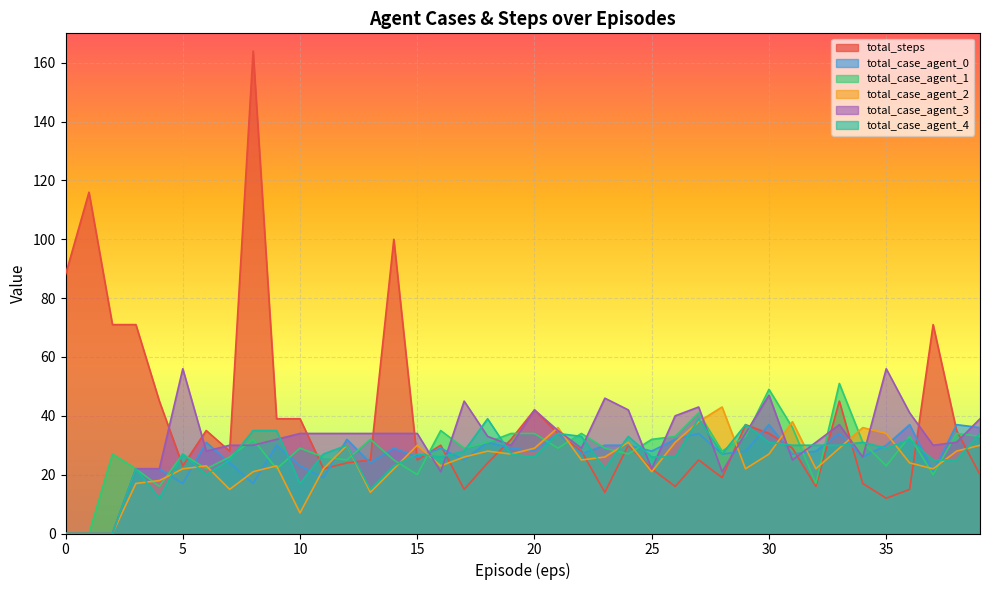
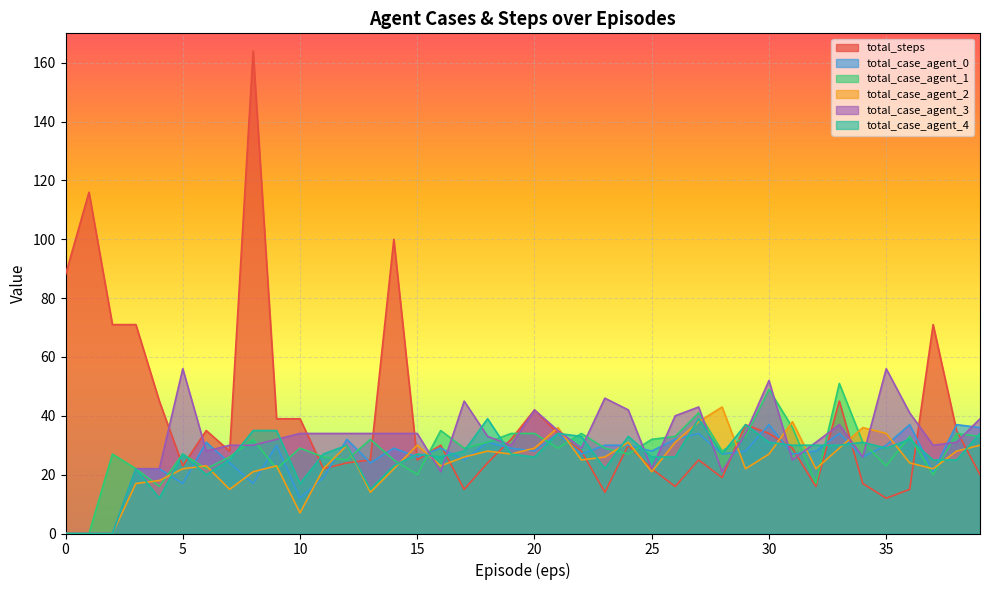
  {
    "total_steps": {
      "0": 88,
      "5": 23,
      "10": 39,
      "15": 25,
      "30": 34,
      "35": 12
    },
    "total_case_agent_0": {
      "5": 17,
-     "10": 23,
+     "10": 12,
      "15": 26,
      "20": 28,
      "25": 28,
      "30": 37,
      "35": 30
    },
    "total_case_agent_2": {
      "5": 22,
      "10": 7,
      "15": 30,
      "20": 29,
      "25": 21,
      "30": 27,
      "35": 34
    },
    "total_case_agent_3": {
      "5": 56,
      "10": 34,
      "15": 34,
-     "30": 47,
+     "30": 52,
      "35": 56
    }
  }
